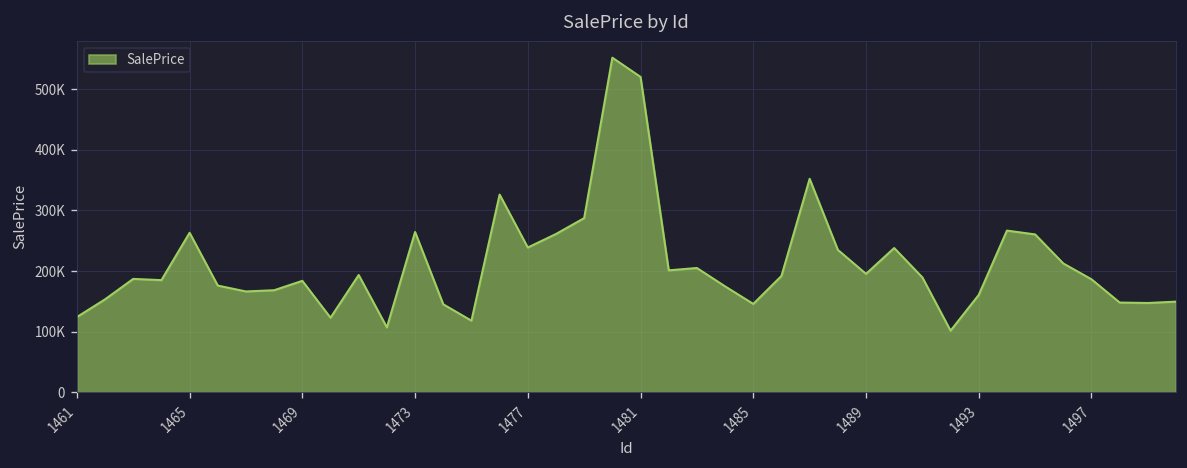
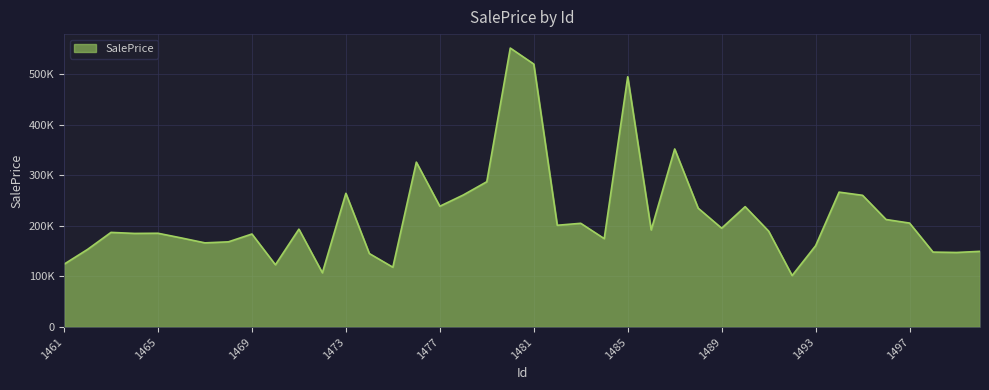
  {
    "1461": 120000,
-   "1465": 260000,
+   "1465": 190000,
    "1469": 180000,
    "1473": 260000,
    "1477": 240000,
    "1481": 520000,
-   "1485": 150000,
+   "1485": 500000,
    "1489": 200000,
    "1493": 160000,
-   "1497": 190000
+   "1497": 210000
  }
